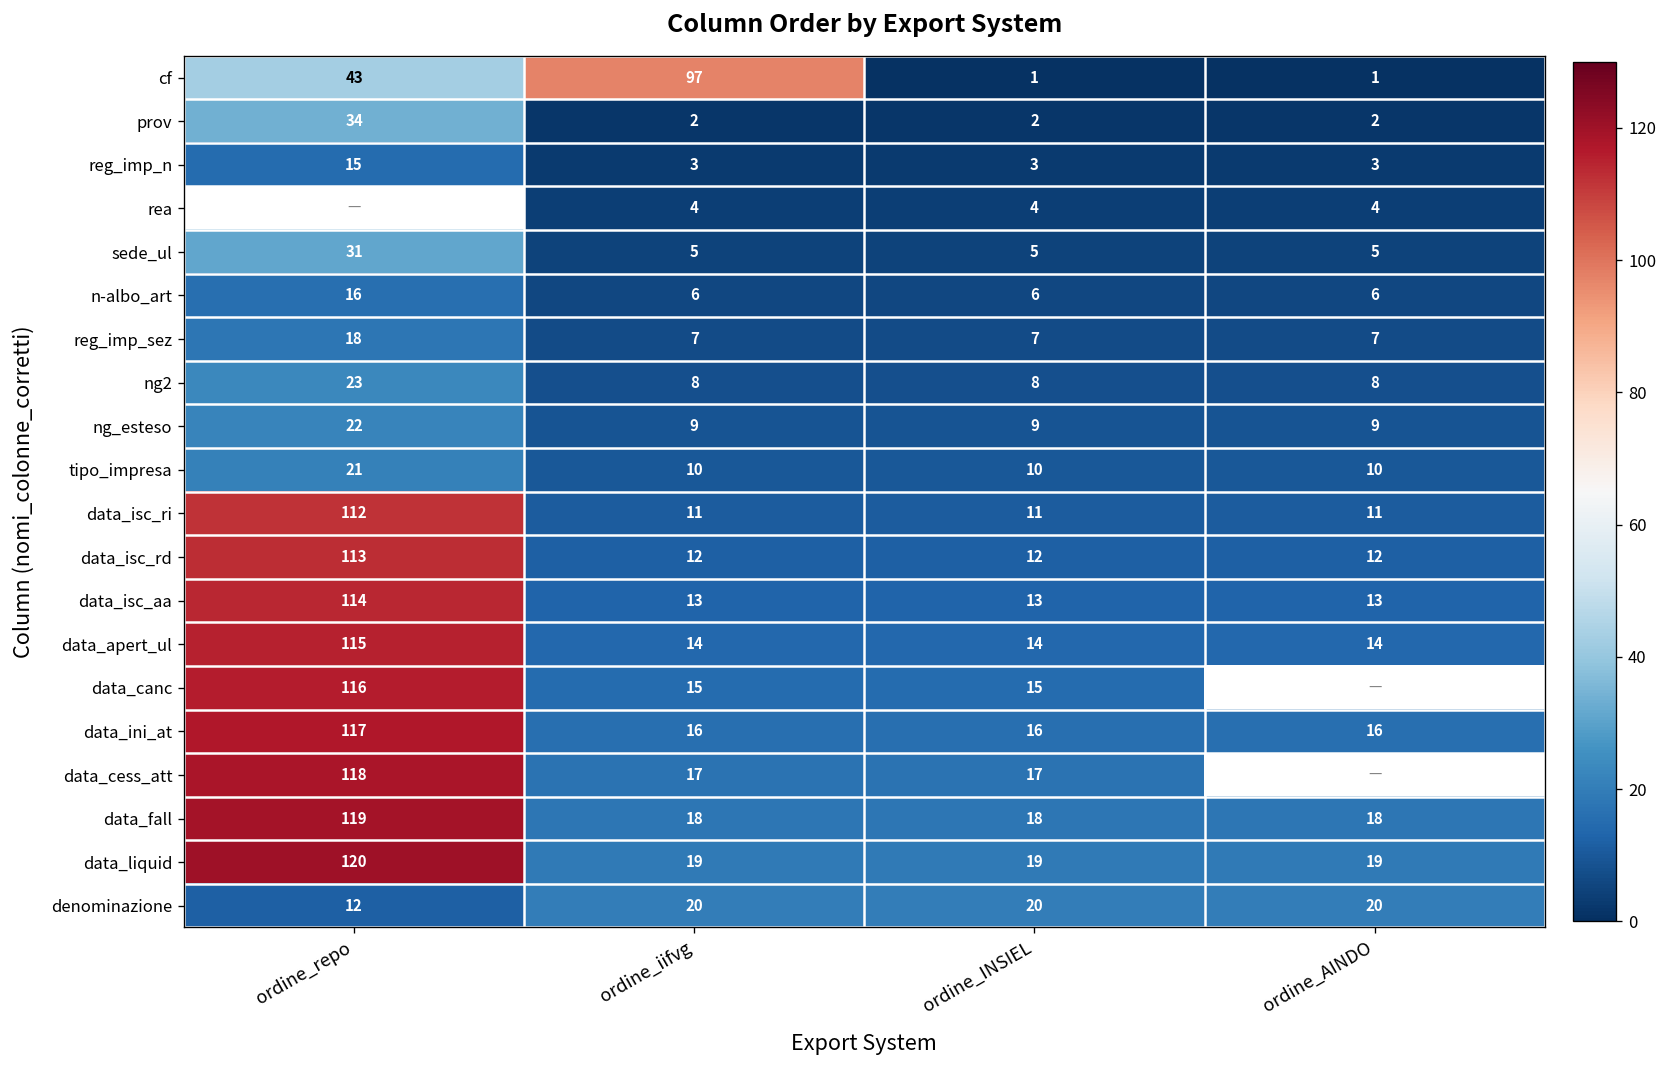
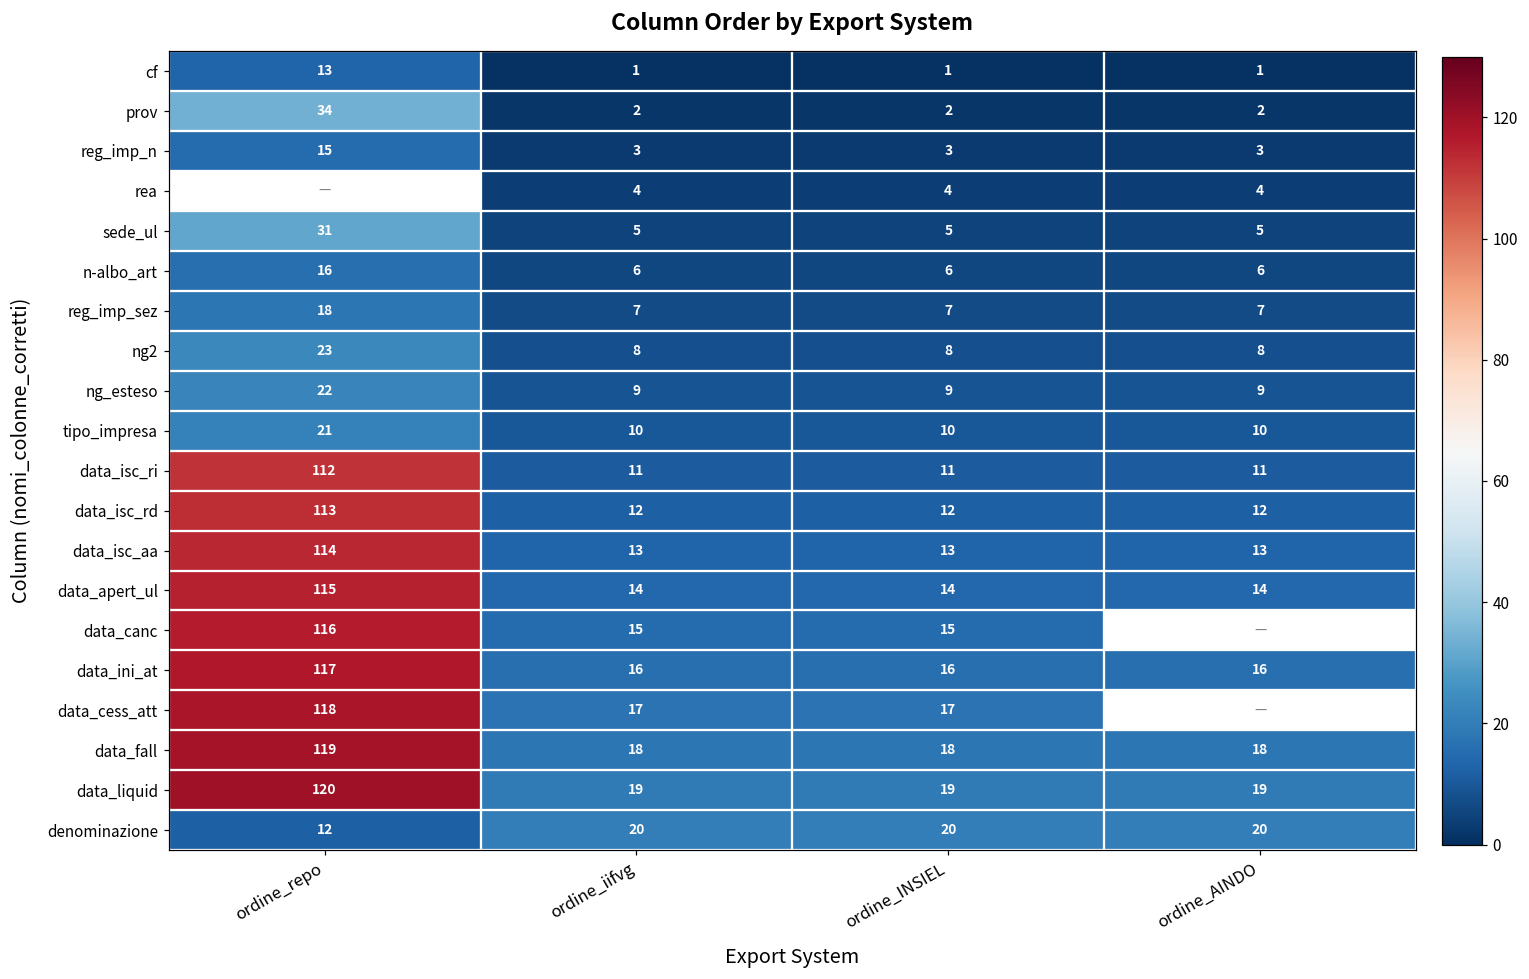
  {
    "cf": {
-     "ordine_repo": 43,
-     "ordine_iifvg": 97,
+     "ordine_repo": 13,
+     "ordine_iifvg": 1,
      "ordine_INSIEL": 1,
      "ordine_AINDO": 1
    },
    "prov": {
      "ordine_repo": 34,
      "ordine_iifvg": 2,
      "ordine_INSIEL": 2,
      "ordine_AINDO": 2
    },
    "reg_imp_n": {
      "ordine_repo": 15,
      "ordine_iifvg": 3,
      "ordine_INSIEL": 3,
      "ordine_AINDO": 3
    },
    "rea": {
      "ordine_iifvg": 4,
      "ordine_INSIEL": 4,
      "ordine_AINDO": 4
    },
    "sede_ul": {
      "ordine_repo": 31,
      "ordine_iifvg": 5,
      "ordine_INSIEL": 5,
      "ordine_AINDO": 5
    },
    "n-albo_art": {
      "ordine_repo": 16,
      "ordine_iifvg": 6,
      "ordine_INSIEL": 6,
      "ordine_AINDO": 6
    },
    "reg_imp_sez": {
      "ordine_repo": 18,
      "ordine_iifvg": 7,
      "ordine_INSIEL": 7,
      "ordine_AINDO": 7
    },
    "ng2": {
      "ordine_repo": 23,
      "ordine_iifvg": 8,
      "ordine_INSIEL": 8,
      "ordine_AINDO": 8
    },
    "ng_esteso": {
      "ordine_repo": 22,
      "ordine_iifvg": 9,
      "ordine_INSIEL": 9,
      "ordine_AINDO": 9
    },
    "tipo_impresa": {
      "ordine_repo": 21,
      "ordine_iifvg": 10,
      "ordine_INSIEL": 10,
      "ordine_AINDO": 10
    },
    "data_isc_ri": {
      "ordine_repo": 112,
      "ordine_iifvg": 11,
      "ordine_INSIEL": 11,
      "ordine_AINDO": 11
    },
    "data_isc_rd": {
      "ordine_repo": 113,
      "ordine_iifvg": 12,
      "ordine_INSIEL": 12,
      "ordine_AINDO": 12
    },
    "data_isc_aa": {
      "ordine_repo": 114,
      "ordine_iifvg": 13,
      "ordine_INSIEL": 13,
      "ordine_AINDO": 13
    },
    "data_apert_ul": {
      "ordine_repo": 115,
      "ordine_iifvg": 14,
      "ordine_INSIEL": 14,
      "ordine_AINDO": 14
    },
    "data_canc": {
      "ordine_repo": 116,
      "ordine_iifvg": 15,
      "ordine_INSIEL": 15
    },
    "data_ini_at": {
      "ordine_repo": 117,
      "ordine_iifvg": 16,
      "ordine_INSIEL": 16,
      "ordine_AINDO": 16
    },
    "data_cess_att": {
      "ordine_repo": 118,
      "ordine_iifvg": 17,
      "ordine_INSIEL": 17
    },
    "data_fall": {
      "ordine_repo": 119,
      "ordine_iifvg": 18,
      "ordine_INSIEL": 18,
      "ordine_AINDO": 18
    },
    "data_liquid": {
      "ordine_repo": 120,
      "ordine_iifvg": 19,
      "ordine_INSIEL": 19,
      "ordine_AINDO": 19
    },
    "denominazione": {
      "ordine_repo": 12,
      "ordine_iifvg": 20,
      "ordine_INSIEL": 20,
      "ordine_AINDO": 20
    }
  }
